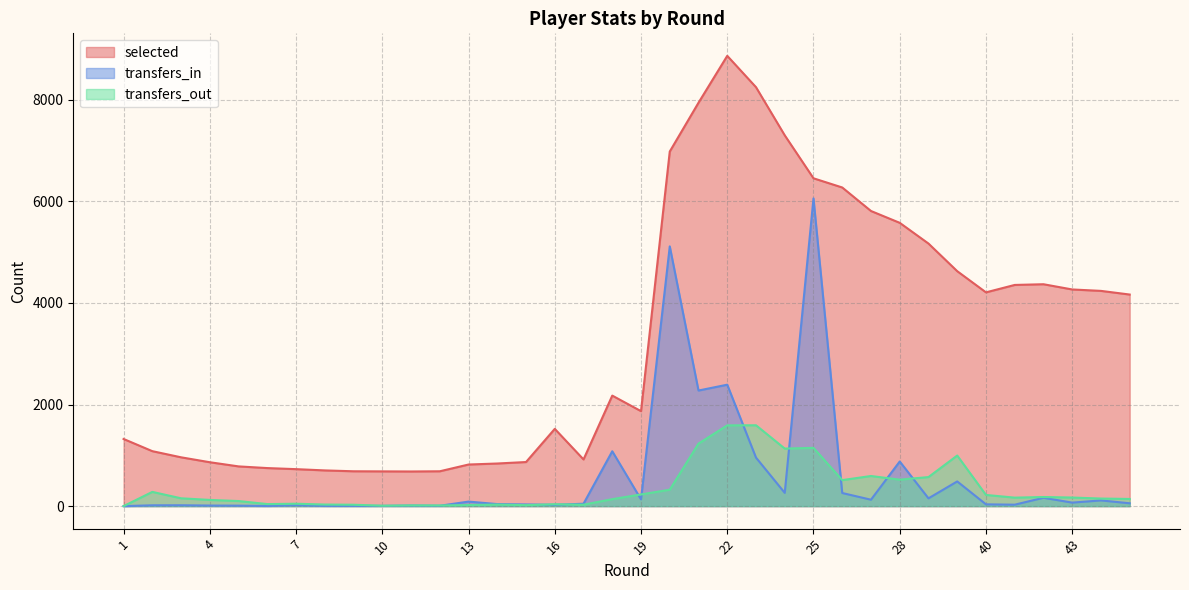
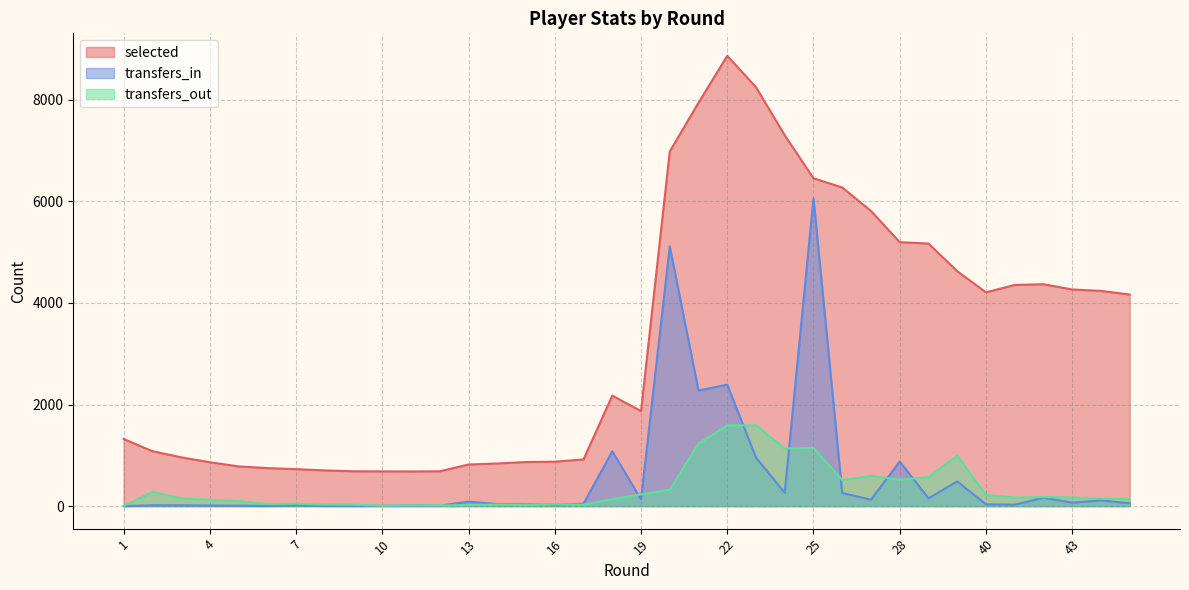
  {
    "selected": {
      "1": 1300,
      "4": 900,
      "7": 700,
      "10": 700,
      "13": 800,
-     "16": 1500,
+     "16": 900,
      "19": 1900,
      "22": 8900,
      "25": 6500,
-     "28": 5600,
+     "28": 5200,
      "40": 4200,
      "43": 4300
    },
    "transfers_in": {
      "4": 0,
      "13": 100,
      "19": 100,
      "22": 2400,
      "25": 6100,
      "28": 900,
      "40": 0,
      "43": 100
    },
    "transfers_out": {
      "4": 100,
      "13": 0,
      "19": 200,
      "22": 1600,
      "25": 1100,
      "28": 500,
      "40": 200,
      "43": 200
    }
  }
